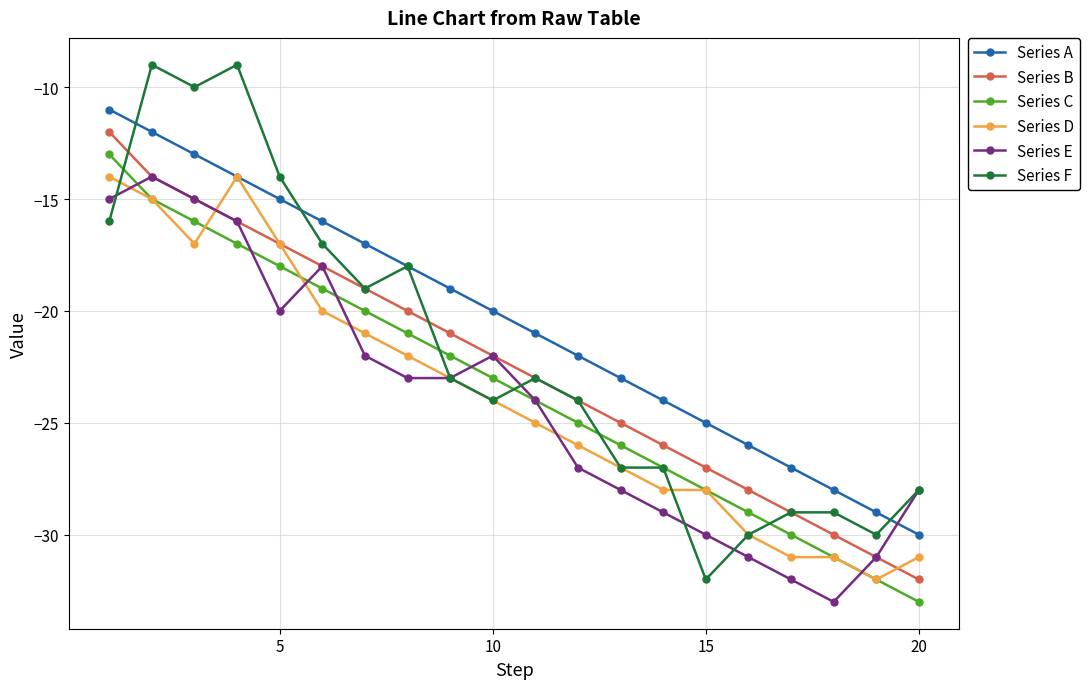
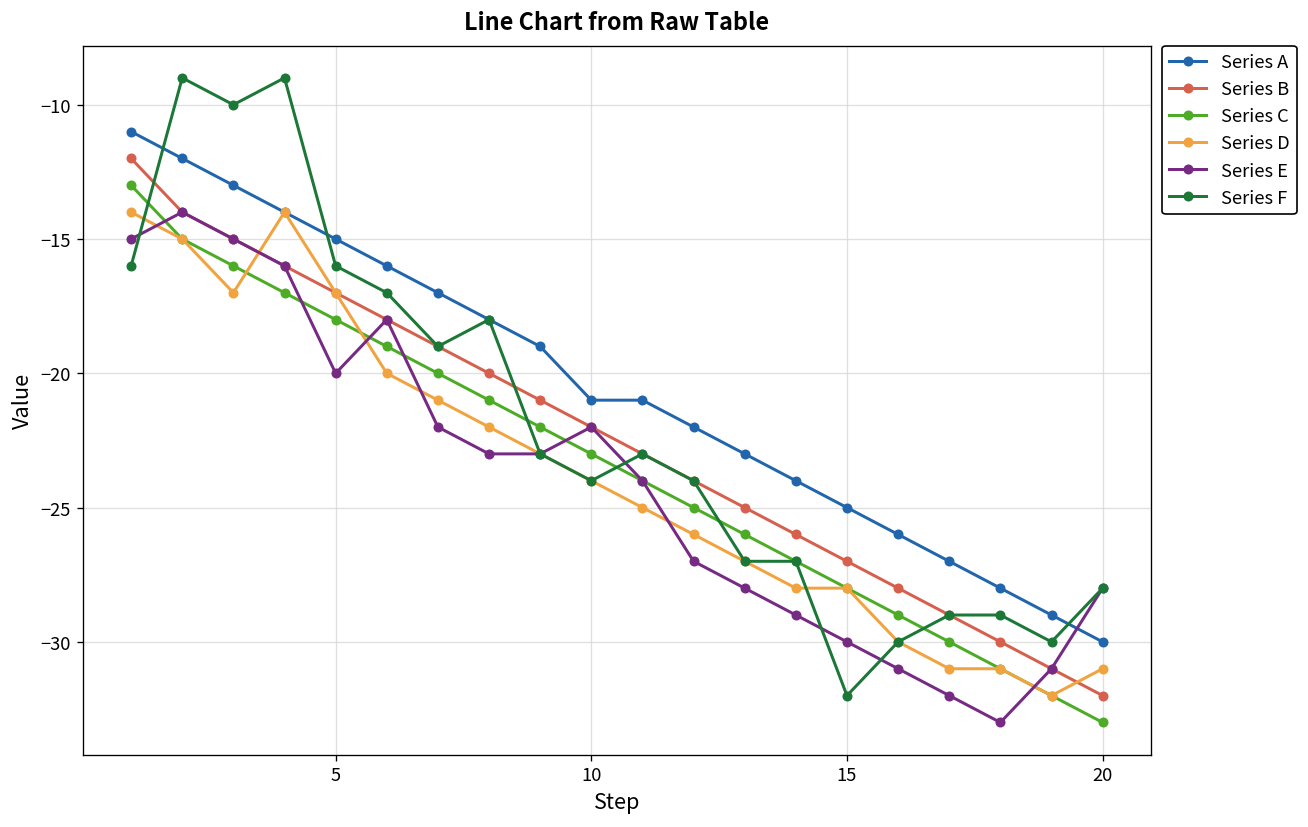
  {
    "Series A": {
      "5": -15,
-     "10": -20,
+     "10": -21,
      "15": -25,
      "20": -30
    },
    "Series B": {
      "15": -27,
      "20": -32
    },
    "Series C": {
      "5": -18,
      "10": -23,
      "20": -33
    },
    "Series D": {
      "20": -31
    },
    "Series E": {
      "5": -20,
      "15": -30
    },
    "Series F": {
-     "5": -14,
+     "5": -16,
      "15": -32
    }
  }
